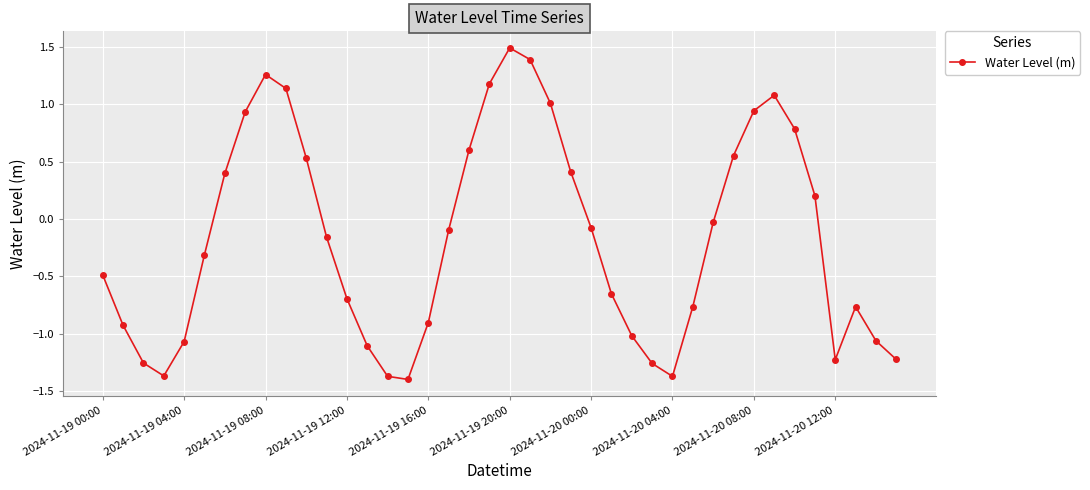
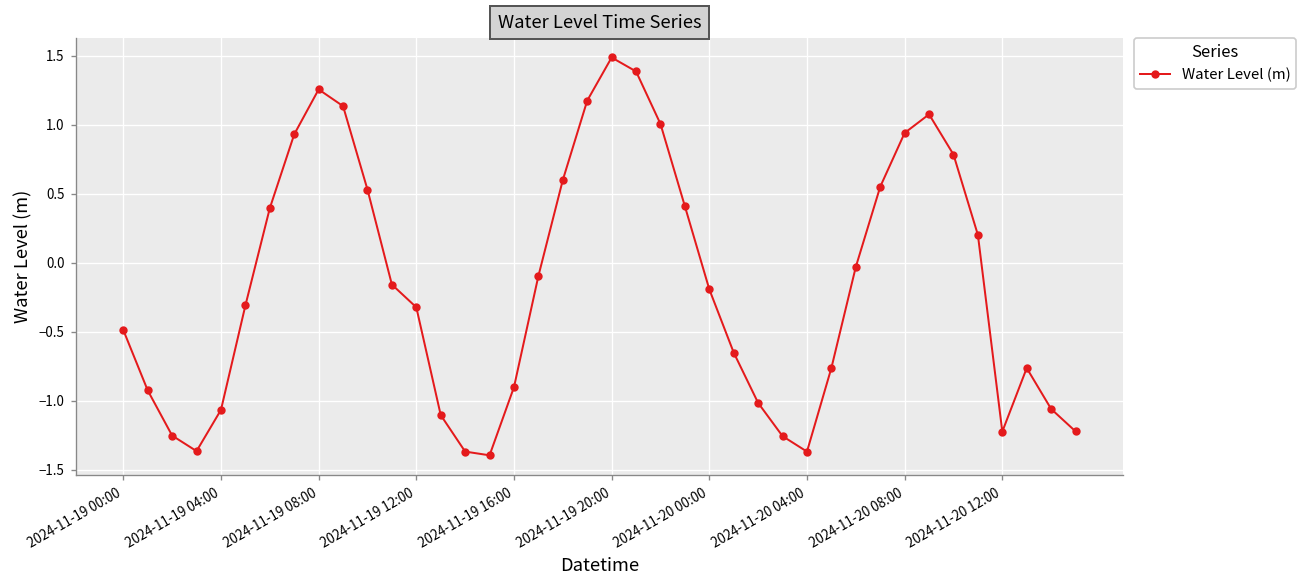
  {
    "2024-11-19 00:00": -0.49,
    "2024-11-19 04:00": -1.07,
    "2024-11-19 08:00": 1.26,
-   "2024-11-19 12:00": -0.69,
+   "2024-11-19 12:00": -0.32,
    "2024-11-19 16:00": -0.90,
    "2024-11-19 20:00": 1.49,
-   "2024-11-20 00:00": -0.08,
+   "2024-11-20 00:00": -0.19,
    "2024-11-20 04:00": -1.37,
    "2024-11-20 08:00": 0.94,
    "2024-11-20 12:00": -1.22
  }
